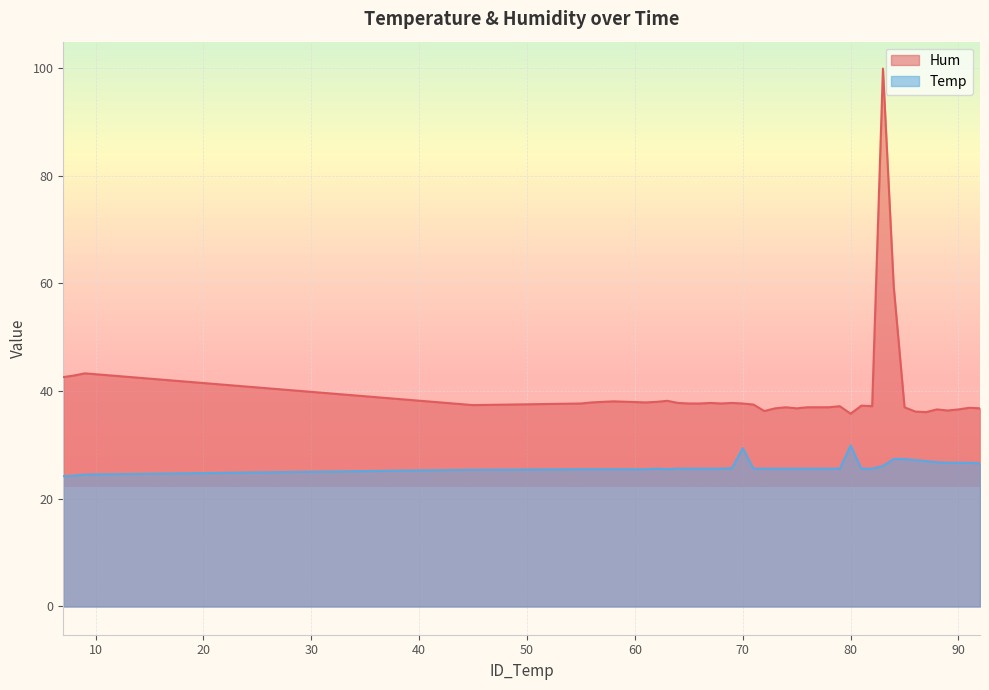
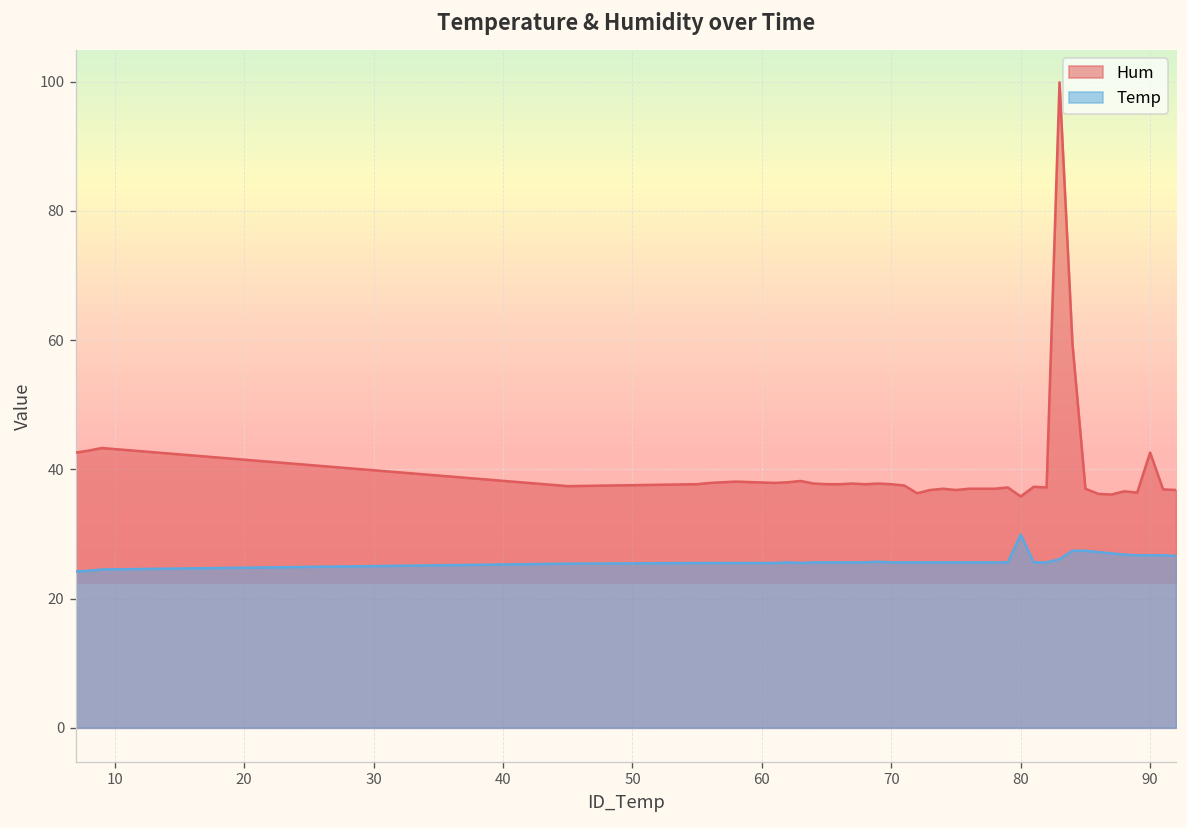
  {
    "Hum": {
      "70": 38,
      "80": 36,
-     "90": 37
+     "90": 43
    },
    "Temp": {
-     "70": 29,
+     "70": 26,
      "80": 30,
      "90": 27
    }
  }
